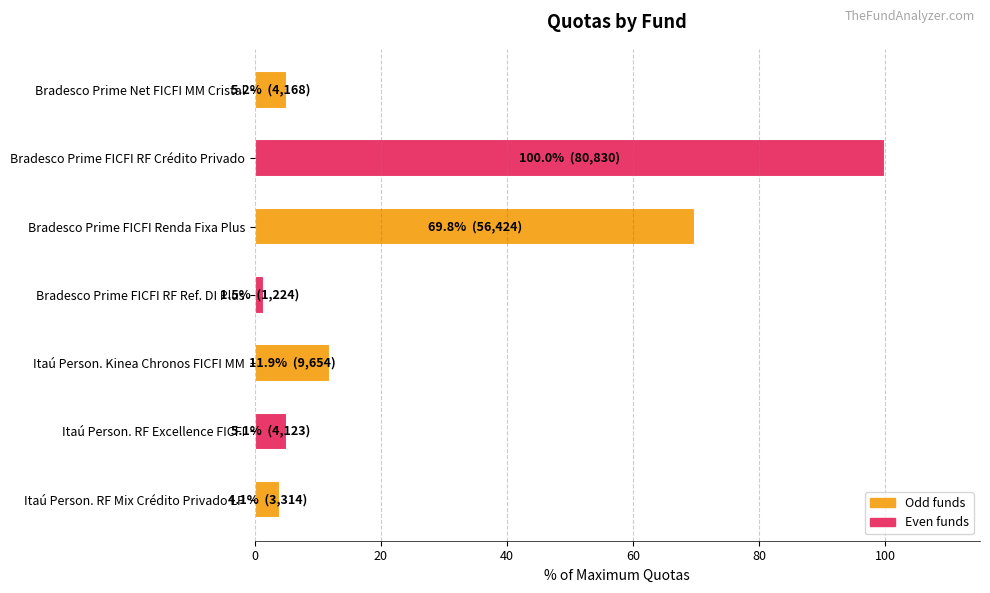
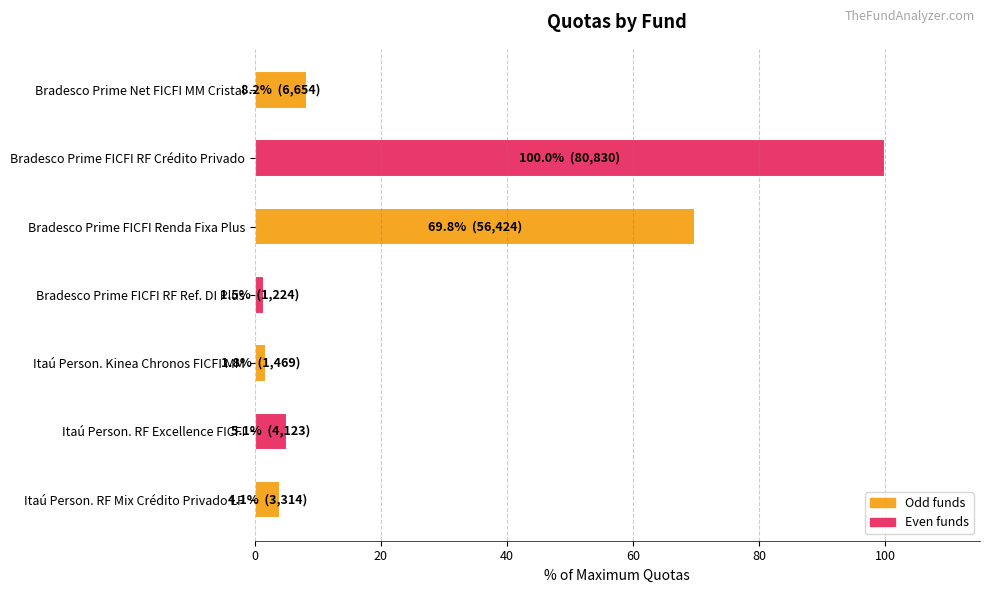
  {
-   "Bradesco Prime Net FICFI MM Cristal": "5.2% (4,168)",
+   "Bradesco Prime Net FICFI MM Cristal": "8.2% (6,654)",
    "Bradesco Prime FICFI RF Crédito Privado": "100.0%",
    "Bradesco Prime FICFI Renda Fixa Plus": "69.8%",
    "Bradesco Prime FICFI RF Ref. DI Plus": "1.5%",
-   "Itaú Person. Kinea Chronos FICFI MM": "11.9% (9,654)",
+   "Itaú Person. Kinea Chronos FICFI MM": "1.8% (1,469)",
    "Itaú Person. RF Excellence FICFI": "5.1%",
    "Itaú Person. RF Mix Crédito Privado LP": "4.1%"
  }
